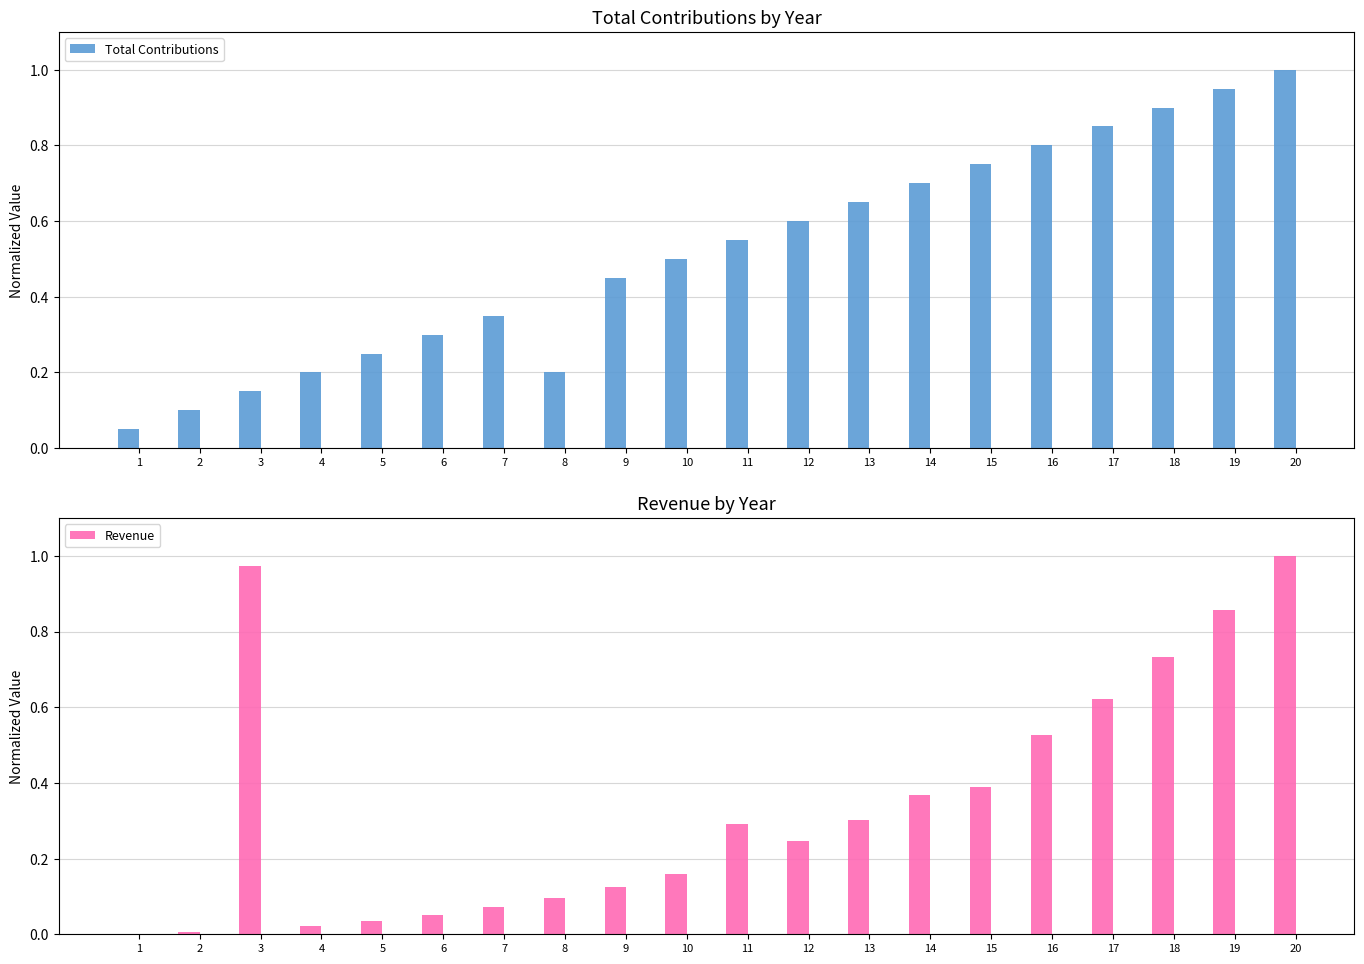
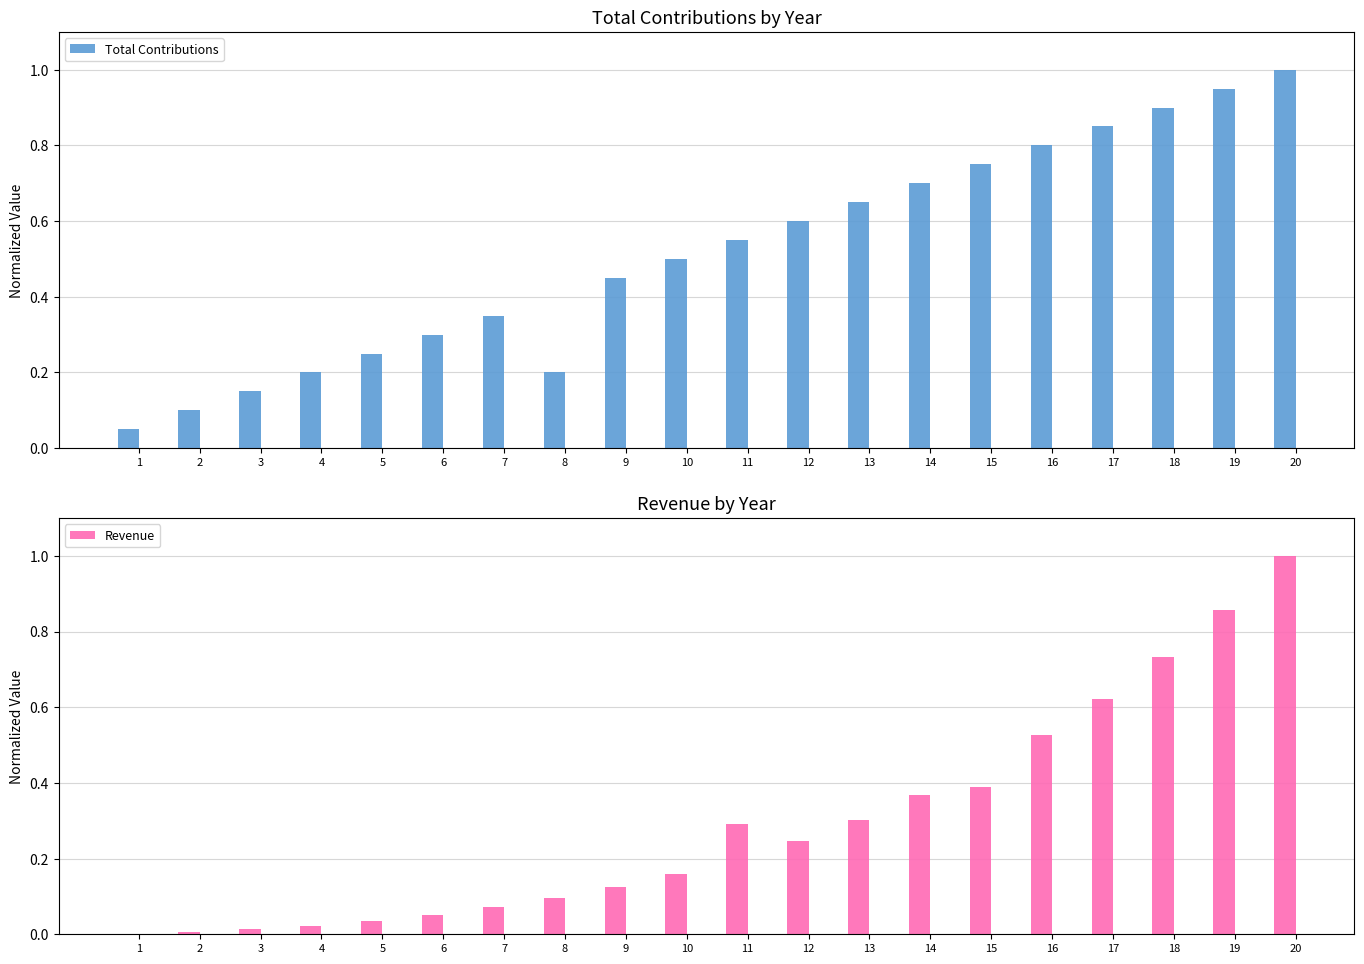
  {
    "Total Contributions by Year": {
      "1": 0.05,
      "2": 0.10,
      "3": 0.15,
      "4": 0.20,
      "5": 0.25,
      "6": 0.30,
      "7": 0.35,
      "8": 0.20,
      "9": 0.45,
      "10": 0.50,
      "11": 0.55,
      "12": 0.60,
      "13": 0.65,
      "14": 0.70,
      "15": 0.75,
      "16": 0.80,
      "17": 0.85,
      "18": 0.90,
      "19": 0.95,
      "20": 1.00
    },
    "Revenue by Year": {
-     "3": 0.97,
+     "3": 0.01,
      "4": 0.02,
      "5": 0.03,
      "6": 0.05,
      "7": 0.07,
      "8": 0.10,
      "9": 0.12,
      "10": 0.16,
      "11": 0.29,
      "12": 0.25,
      "13": 0.30,
      "14": 0.37,
      "15": 0.39,
      "16": 0.53,
      "17": 0.62,
      "18": 0.73,
      "19": 0.86,
      "20": 1.00
    }
  }
